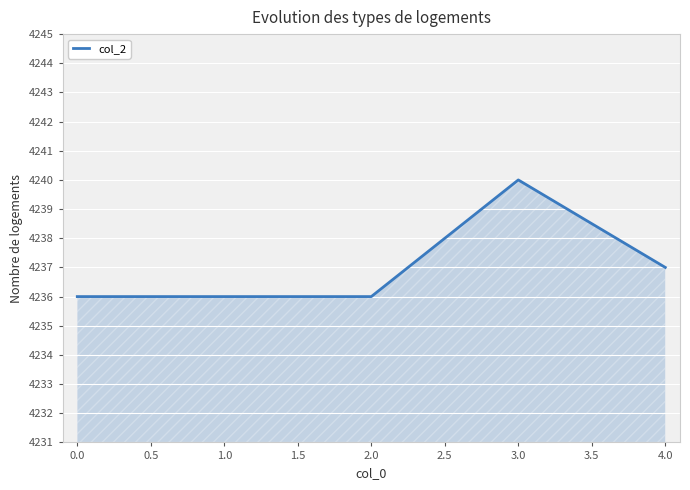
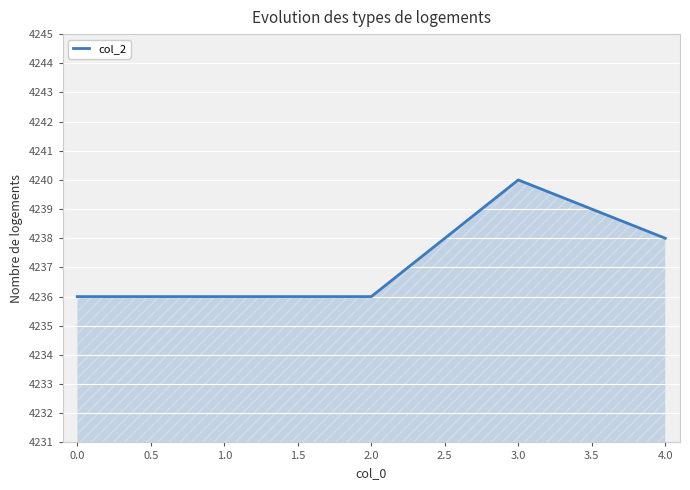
  {
    "0.0": 4236,
    "1.0": 4236,
    "2.0": 4236,
    "3.0": 4240,
-   "4.0": 4237
+   "4.0": 4238
  }
